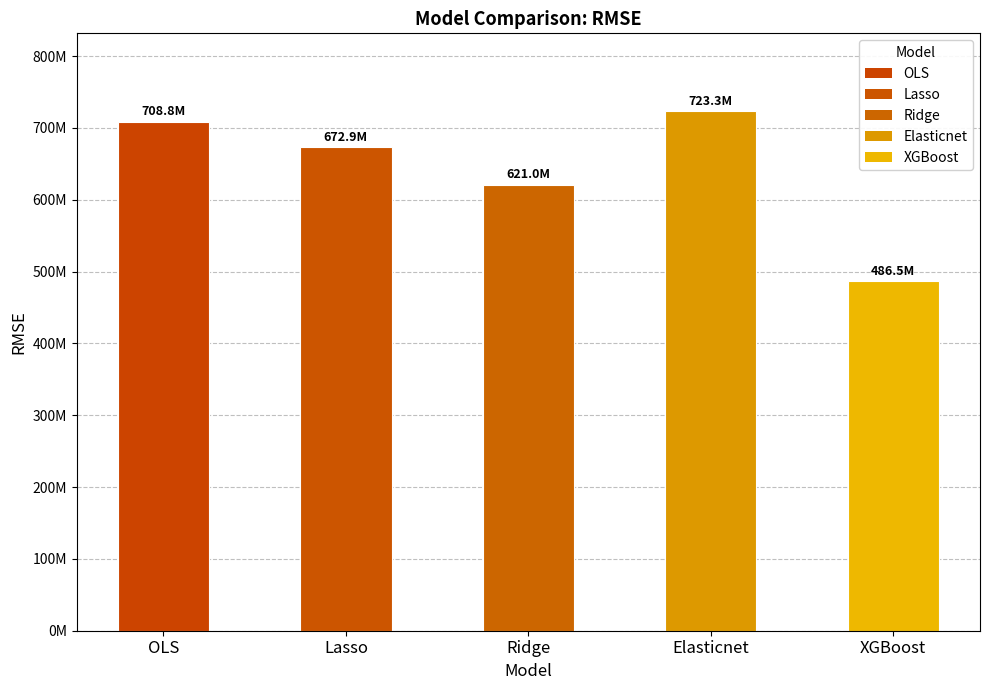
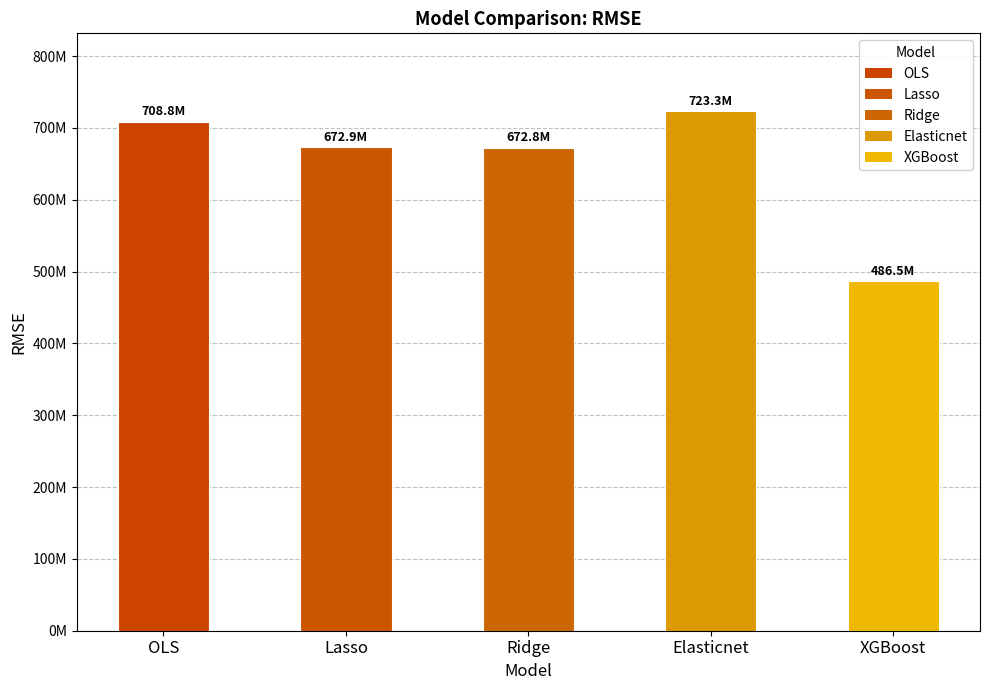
  {
    "OLS": "708.8M",
    "Lasso": "672.9M",
-   "Ridge": "621.0M",
+   "Ridge": "672.8M",
    "Elasticnet": "723.3M",
    "XGBoost": "486.5M"
  }
